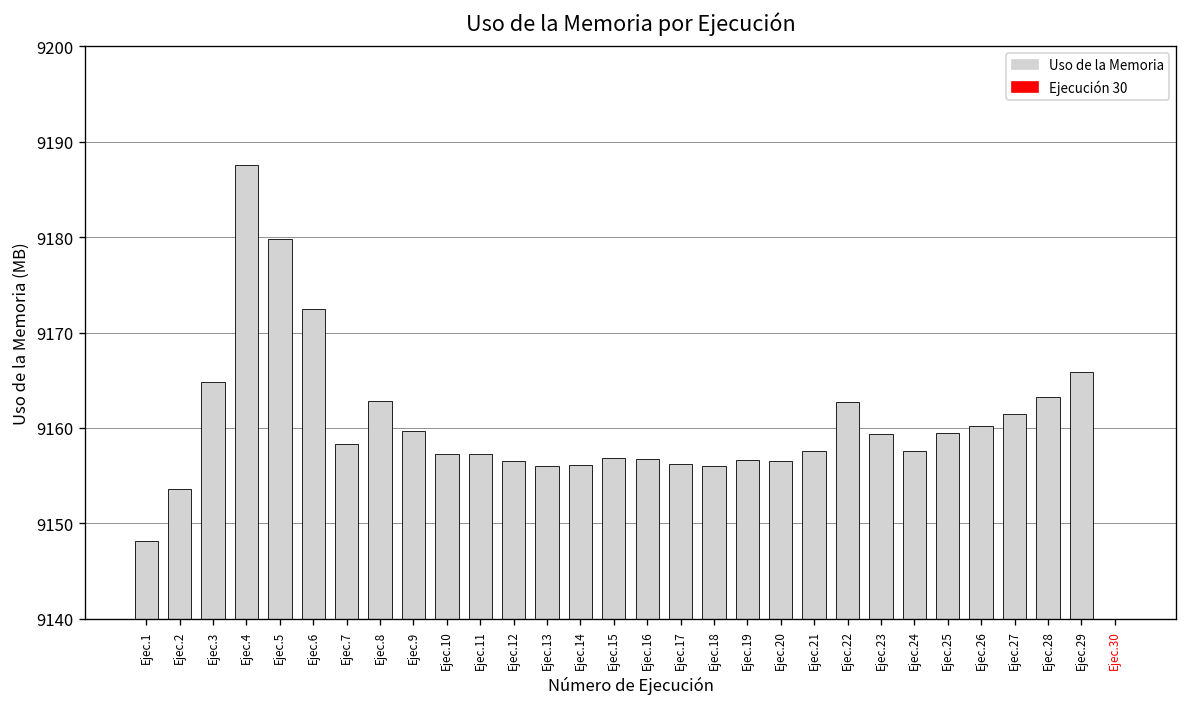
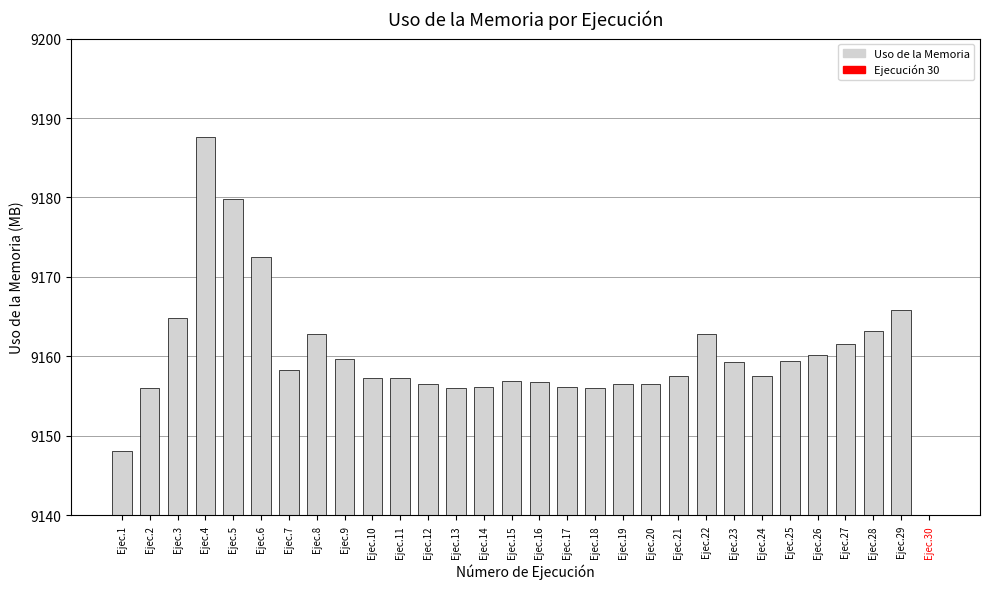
  {
    "Ejec.1": 9148,
-   "Ejec.2": 9154,
+   "Ejec.2": 9156,
    "Ejec.3": 9165,
    "Ejec.4": 9188,
    "Ejec.5": 9180,
    "Ejec.6": 9172,
    "Ejec.7": 9158,
    "Ejec.8": 9163,
    "Ejec.9": 9160,
    "Ejec.10": 9157,
    "Ejec.11": 9157,
    "Ejec.12": 9157,
    "Ejec.13": 9156,
    "Ejec.14": 9156,
    "Ejec.15": 9157,
    "Ejec.16": 9157,
    "Ejec.17": 9156,
    "Ejec.18": 9156,
    "Ejec.19": 9157,
    "Ejec.20": 9157,
    "Ejec.21": 9158,
    "Ejec.22": 9163,
    "Ejec.23": 9159,
    "Ejec.24": 9158,
    "Ejec.25": 9159,
    "Ejec.26": 9160,
    "Ejec.27": 9162,
    "Ejec.28": 9163,
    "Ejec.29": 9166
  }
